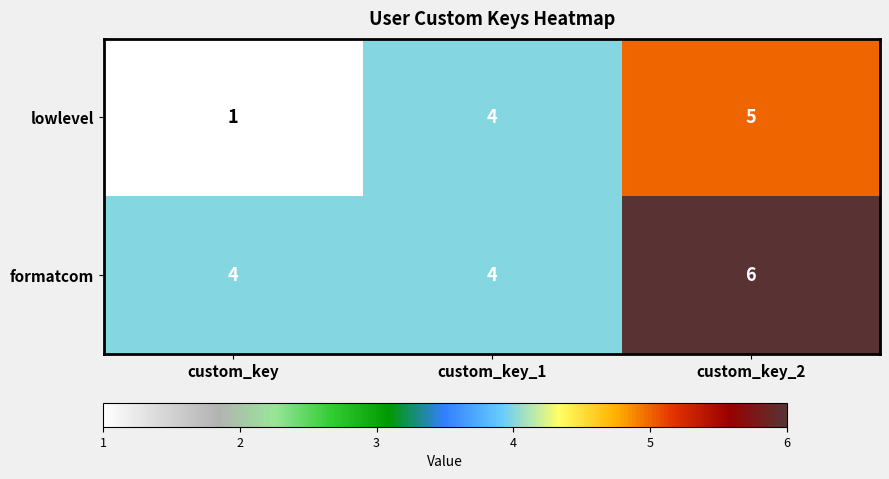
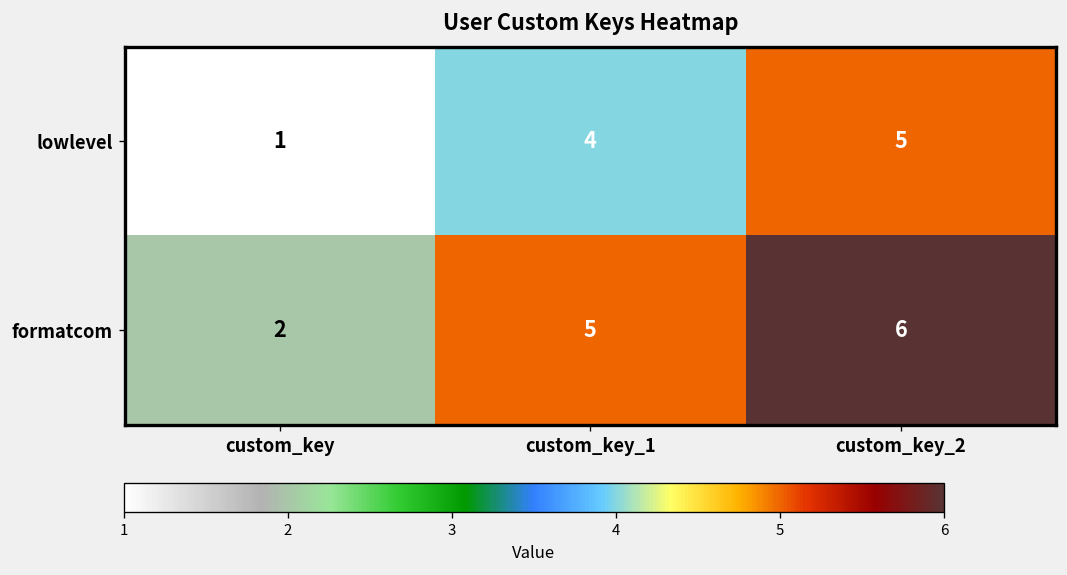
  {
    "lowlevel": {
      "custom_key": 1,
      "custom_key_1": 4,
      "custom_key_2": 5
    },
    "formatcom": {
-     "custom_key": 4,
-     "custom_key_1": 4,
+     "custom_key": 2,
+     "custom_key_1": 5,
      "custom_key_2": 6
    }
  }
